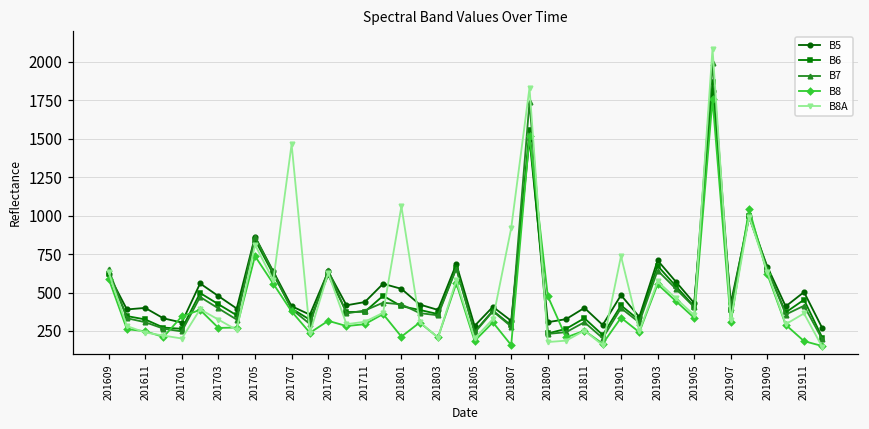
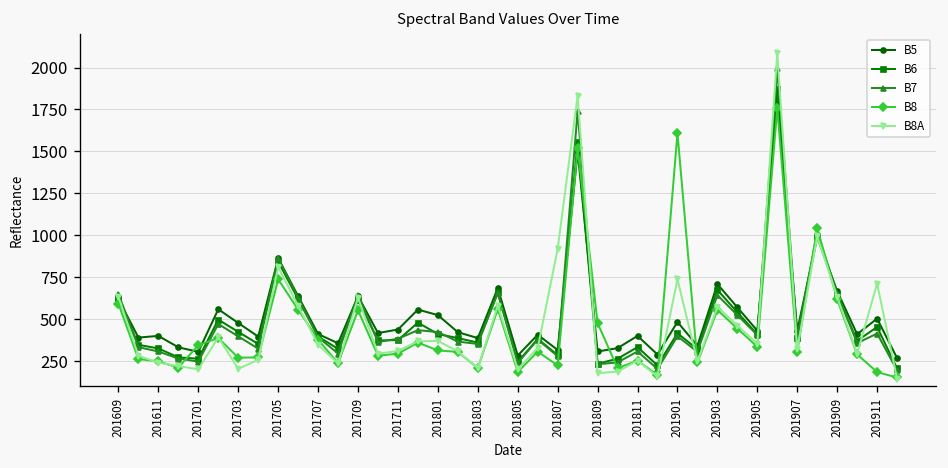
  {
    "B8": {
      "201609": 590,
      "201701": 350,
      "201703": 270,
      "201705": 740,
-     "201709": 320,
-     "201801": 210,
-     "201807": 160,
+     "201709": 550,
+     "201801": 310,
+     "201807": 220,
      "201809": 480,
-     "201901": 340,
+     "201901": 1610,
      "201911": 180
    },
    "B8A": {
      "201701": 200,
-     "201703": 320,
+     "201703": 200,
      "201705": 810,
-     "201707": 1470,
-     "201801": 1060,
+     "201707": 350,
+     "201801": 370,
      "201807": 920,
      "201809": 180,
      "201901": 740,
-     "201911": 360
+     "201911": 710
    }
  }
